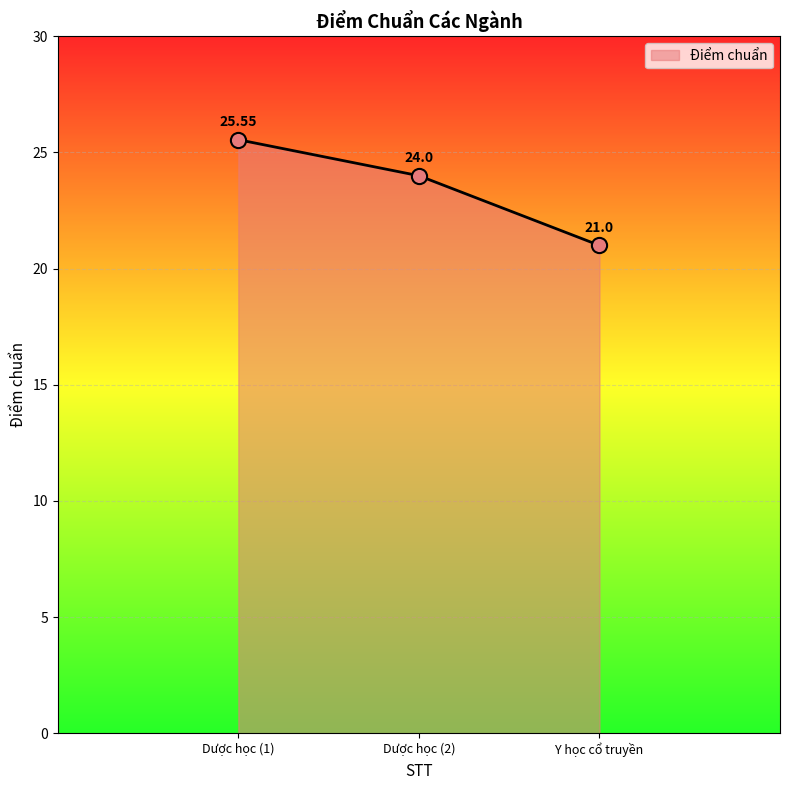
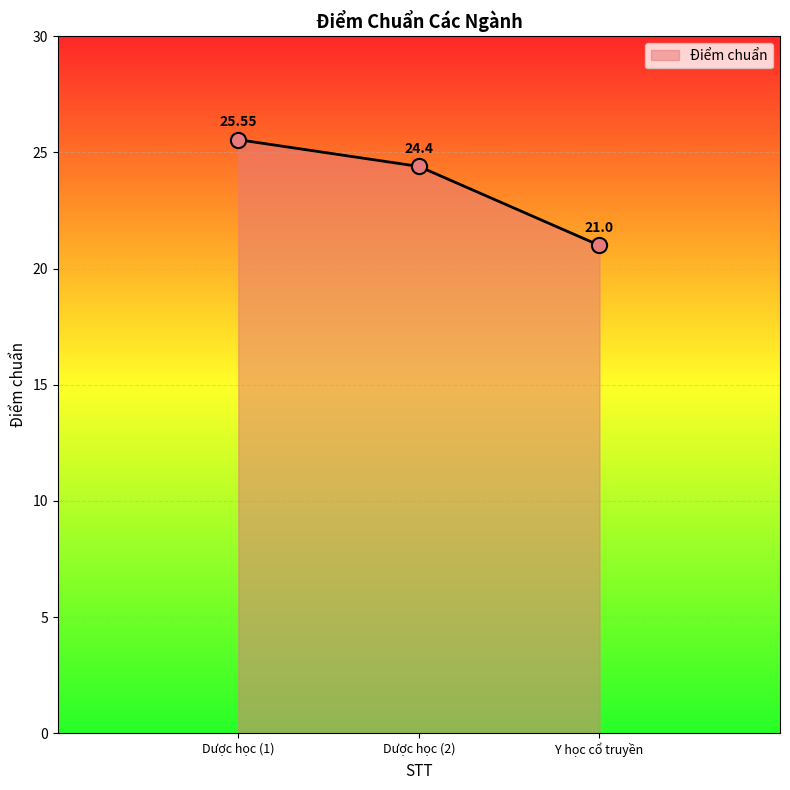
  {
    "Dược học (1)": 25.55,
-   "Dược học (2)": 24.0,
+   "Dược học (2)": 24.4,
    "Y học cổ truyền": 21.0
  }
